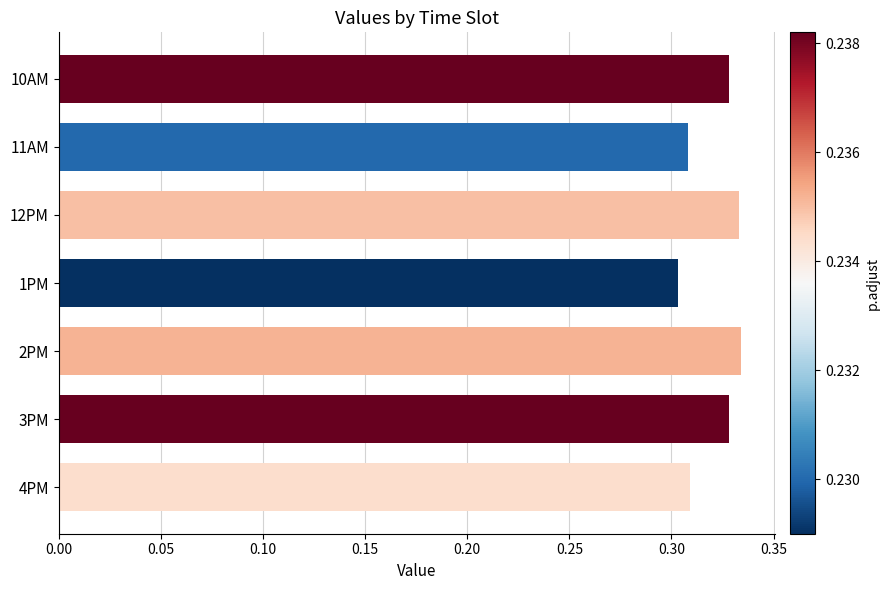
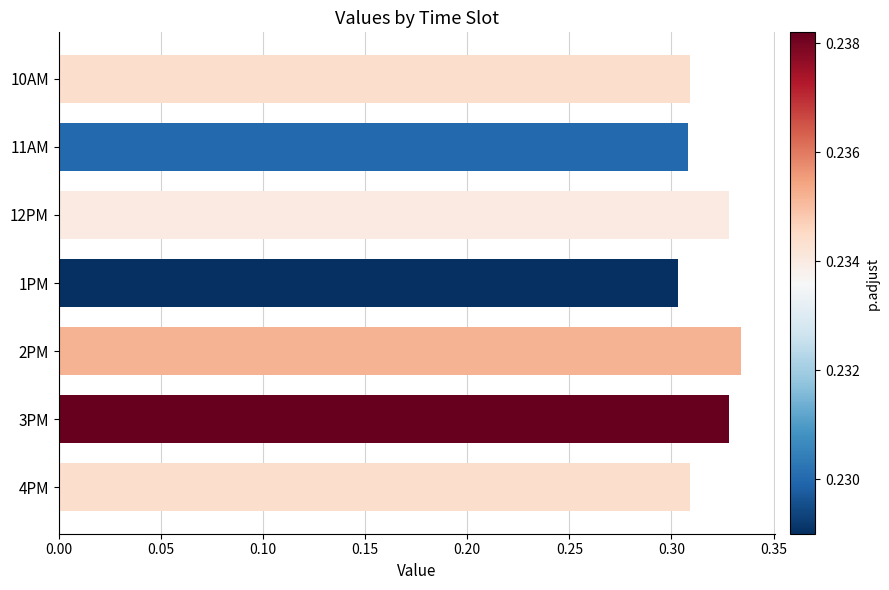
  {
-   "10AM": 0.328,
+   "10AM": 0.309,
    "11AM": 0.308,
-   "12PM": 0.333,
+   "12PM": 0.328,
    "1PM": 0.303,
    "2PM": 0.334,
    "3PM": 0.328,
    "4PM": 0.309
  }
